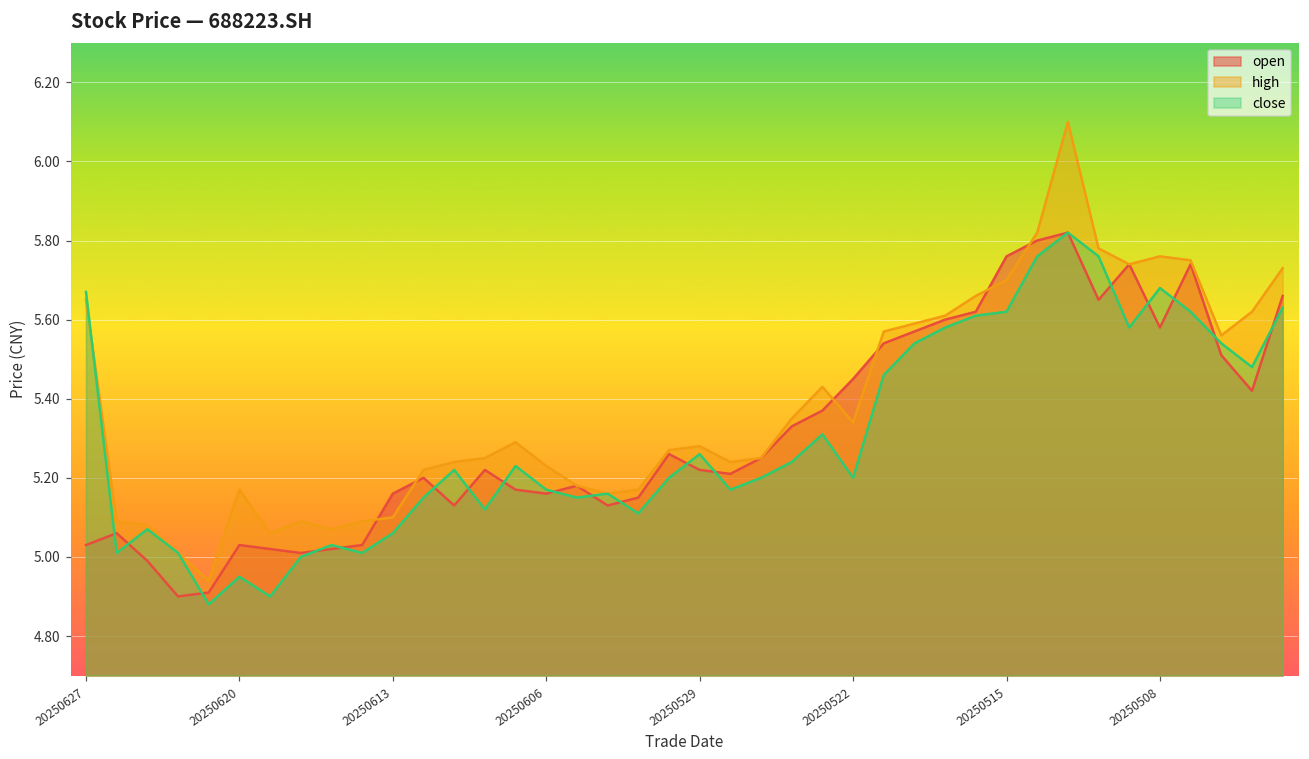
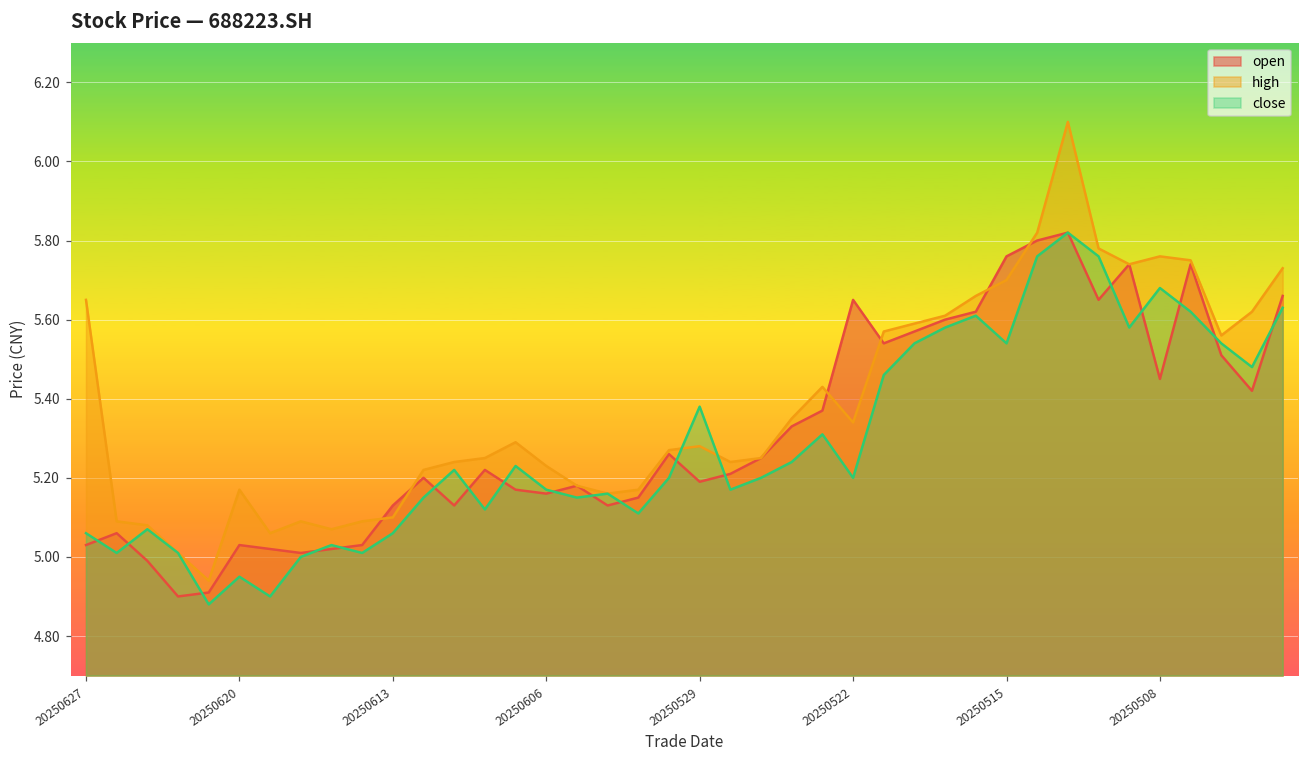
  {
    "open": {
      "20250627": 5.03,
      "20250620": 5.03,
-     "20250613": 5.16,
+     "20250613": 5.13,
      "20250606": 5.16,
-     "20250529": 5.22,
-     "20250522": 5.45,
+     "20250529": 5.19,
+     "20250522": 5.65,
      "20250515": 5.76,
-     "20250508": 5.58
+     "20250508": 5.45
    },
    "high": {
      "20250627": 5.65,
      "20250620": 5.17,
      "20250613": 5.10,
      "20250606": 5.23,
      "20250529": 5.28,
      "20250522": 5.34,
      "20250515": 5.70,
      "20250508": 5.76
    },
    "close": {
-     "20250627": 5.67,
+     "20250627": 5.06,
      "20250620": 4.95,
      "20250613": 5.06,
      "20250606": 5.17,
-     "20250529": 5.26,
+     "20250529": 5.38,
      "20250522": 5.20,
-     "20250515": 5.62,
+     "20250515": 5.54,
      "20250508": 5.68
    }
  }
